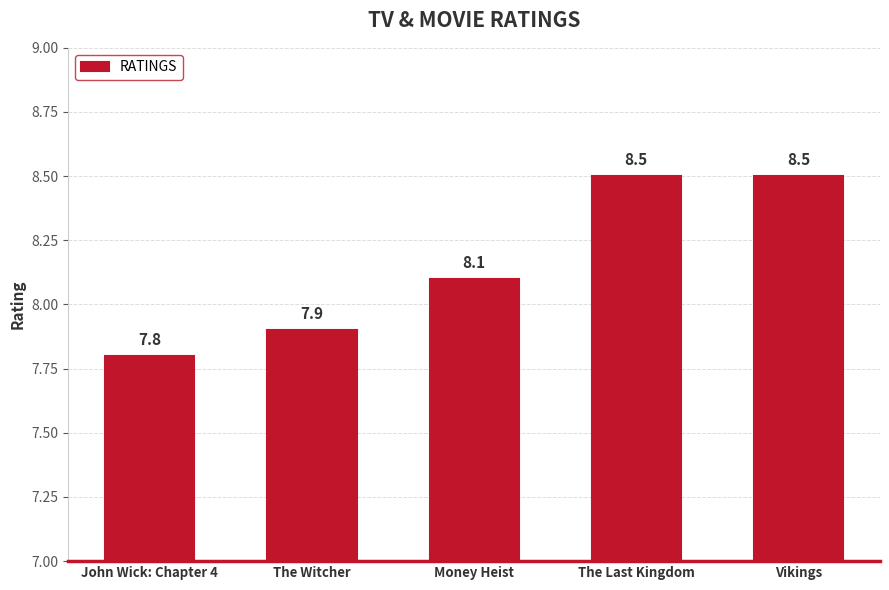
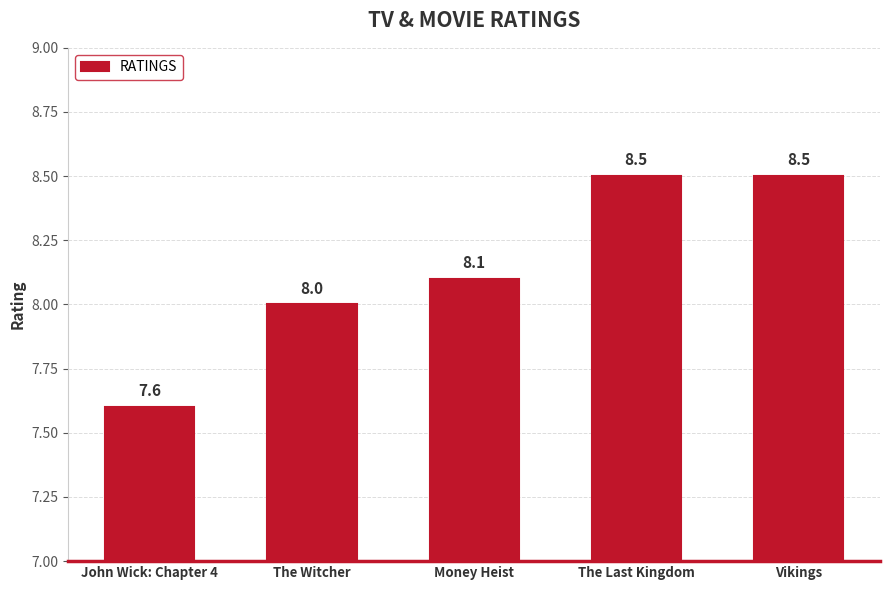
  {
-   "John Wick: Chapter 4": 7.8,
-   "The Witcher": 7.9,
+   "John Wick: Chapter 4": 7.6,
+   "The Witcher": 8.0,
    "Money Heist": 8.1,
    "The Last Kingdom": 8.5,
    "Vikings": 8.5
  }
